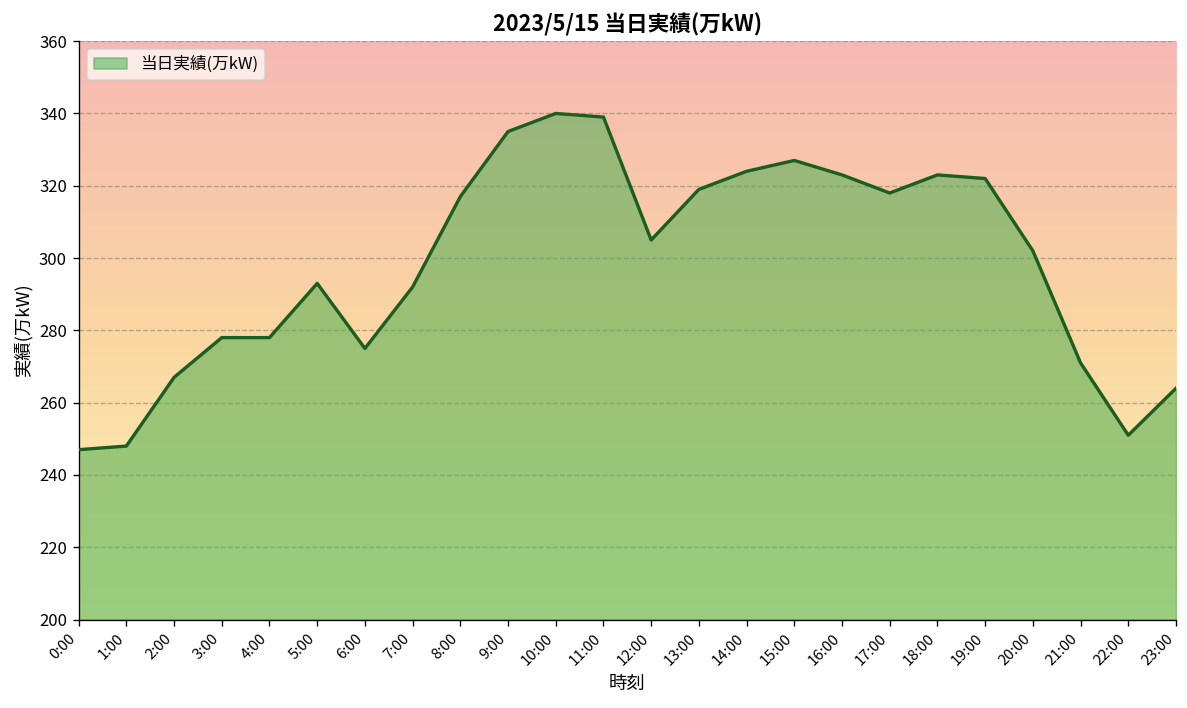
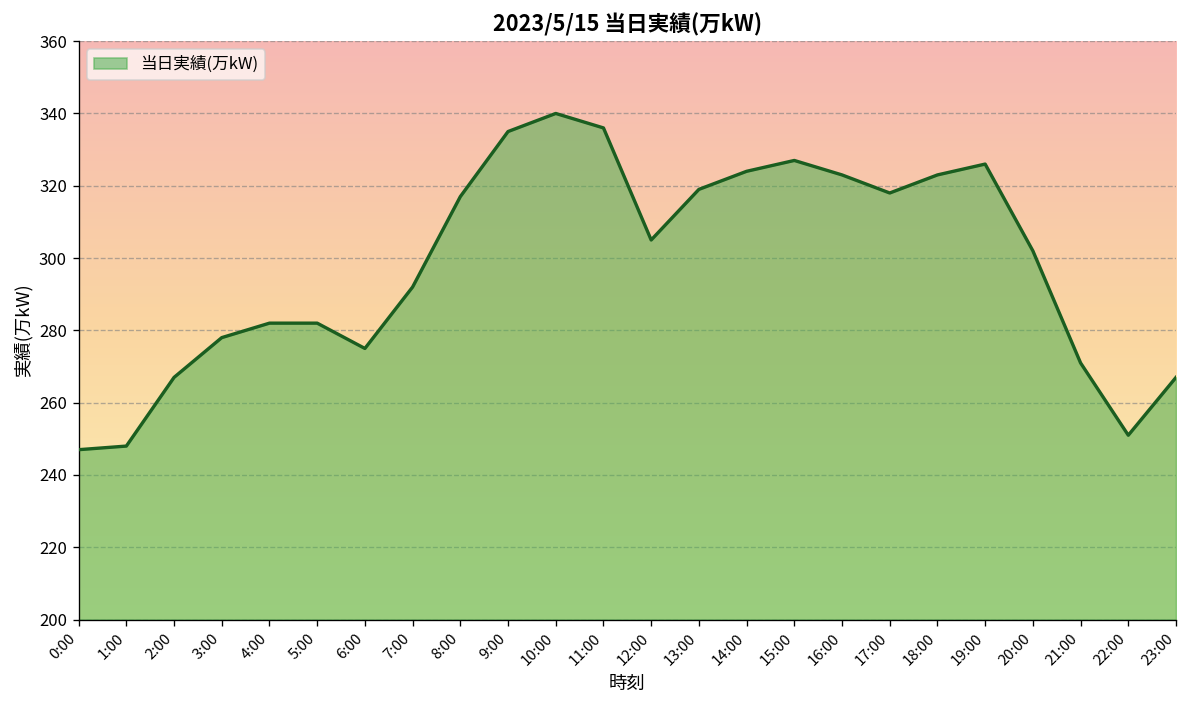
  {
    "0:00": 247,
    "1:00": 248,
    "2:00": 267,
    "3:00": 278,
-   "4:00": 278,
-   "5:00": 293,
+   "4:00": 282,
+   "5:00": 282,
    "6:00": 275,
    "7:00": 292,
    "8:00": 317,
    "9:00": 335,
    "10:00": 340,
-   "11:00": 339,
+   "11:00": 336,
    "12:00": 305,
    "13:00": 319,
    "14:00": 324,
    "15:00": 327,
    "16:00": 323,
    "17:00": 318,
    "18:00": 323,
-   "19:00": 322,
+   "19:00": 326,
    "20:00": 302,
    "21:00": 271,
    "22:00": 251,
-   "23:00": 264
+   "23:00": 267
  }
